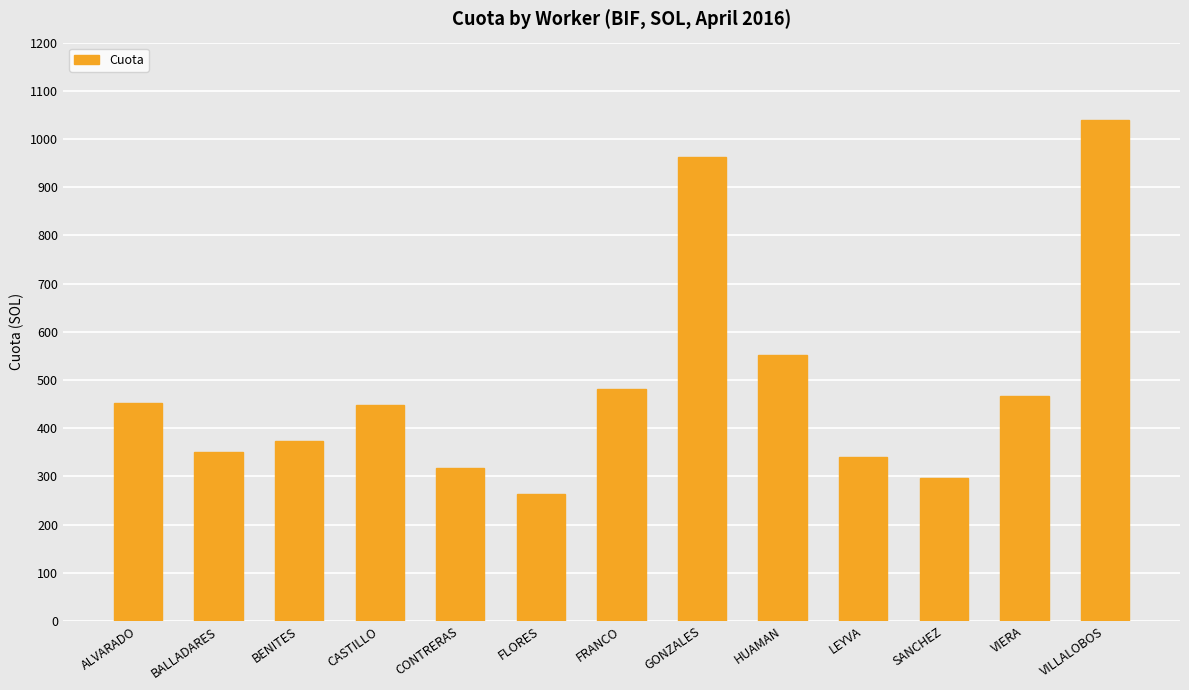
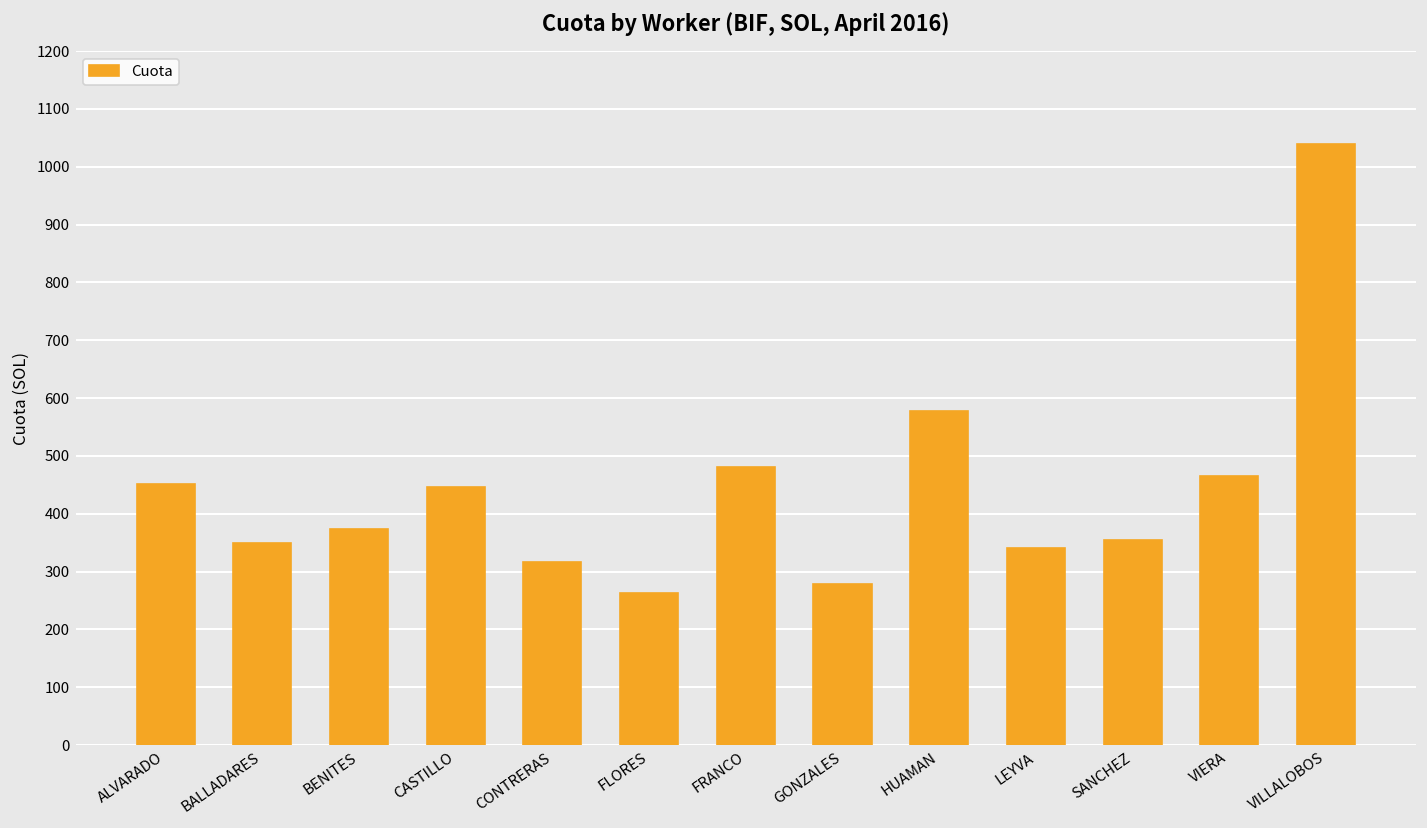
  {
    "ALVARADO": 450,
    "BALLADARES": 350,
    "BENITES": 370,
    "CASTILLO": 450,
    "CONTRERAS": 320,
    "FLORES": 260,
    "FRANCO": 480,
-   "GONZALES": 960,
-   "HUAMAN": 550,
+   "GONZALES": 280,
+   "HUAMAN": 580,
    "LEYVA": 340,
-   "SANCHEZ": 300,
+   "SANCHEZ": 360,
    "VIERA": 470,
    "VILLALOBOS": 1040
  }
